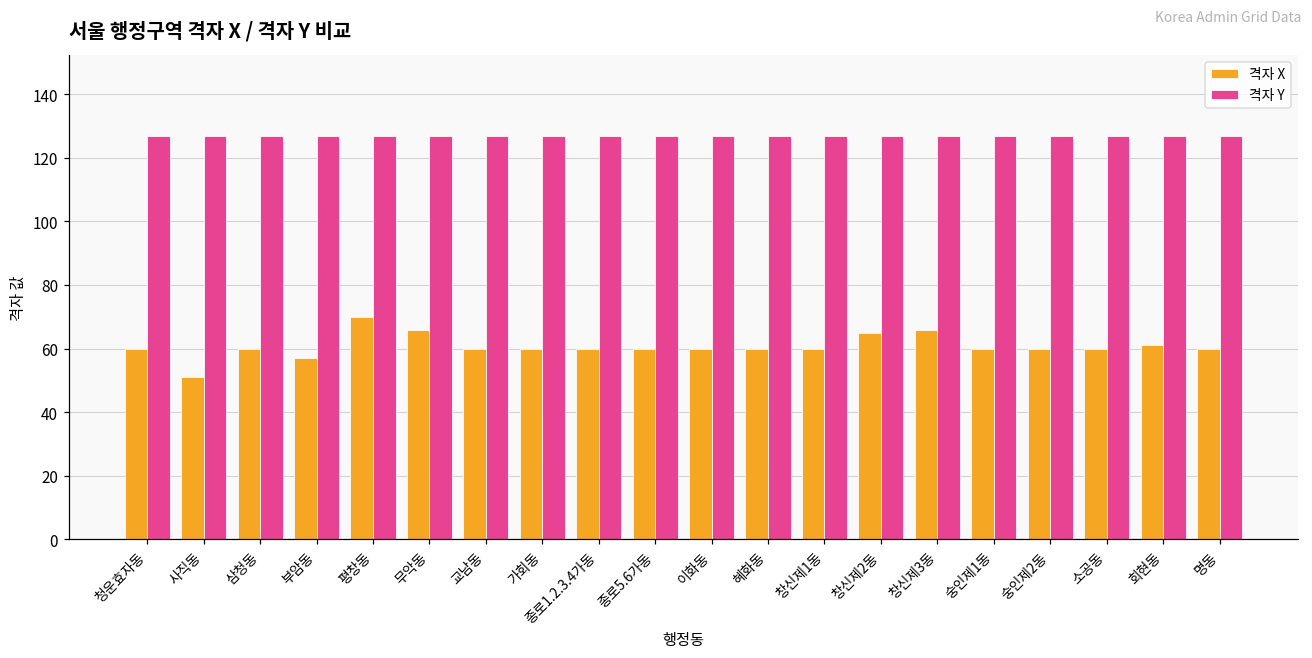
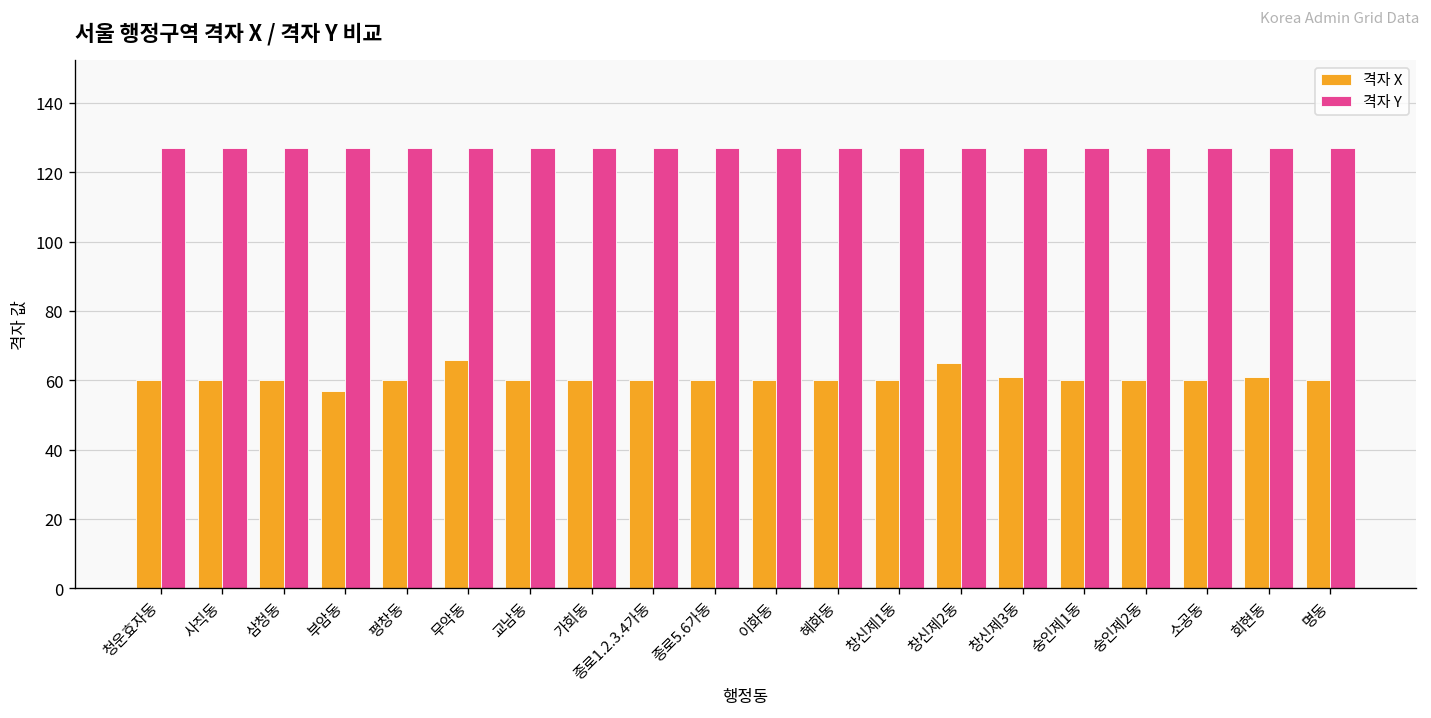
  {
    "격자 X": {
      "청운효자동": 60,
-     "사직동": 51,
+     "사직동": 60,
      "삼청동": 60,
      "부암동": 57,
-     "평창동": 70,
+     "평창동": 60,
      "무악동": 66,
      "교남동": 60,
      "가회동": 60,
      "종로1.2.3.4가동": 60,
      "종로5.6가동": 60,
      "이화동": 60,
      "혜화동": 60,
      "창신제1동": 60,
      "창신제2동": 65,
-     "창신제3동": 66,
+     "창신제3동": 61,
      "숭인제1동": 60,
      "숭인제2동": 60,
      "소공동": 60,
      "회현동": 61,
      "명동": 60
    },
    "격자 Y": {
      "청운효자동": 127,
      "사직동": 127,
      "삼청동": 127,
      "부암동": 127,
      "평창동": 127,
      "무악동": 127,
      "교남동": 127,
      "가회동": 127,
      "종로1.2.3.4가동": 127,
      "종로5.6가동": 127,
      "이화동": 127,
      "혜화동": 127,
      "창신제1동": 127,
      "창신제2동": 127,
      "창신제3동": 127,
      "숭인제1동": 127,
      "숭인제2동": 127,
      "소공동": 127,
      "회현동": 127,
      "명동": 127
    }
  }
